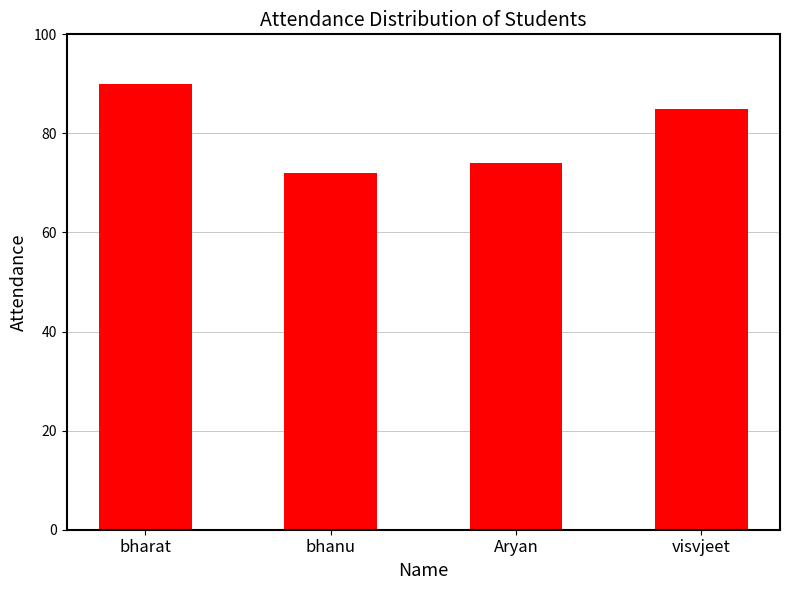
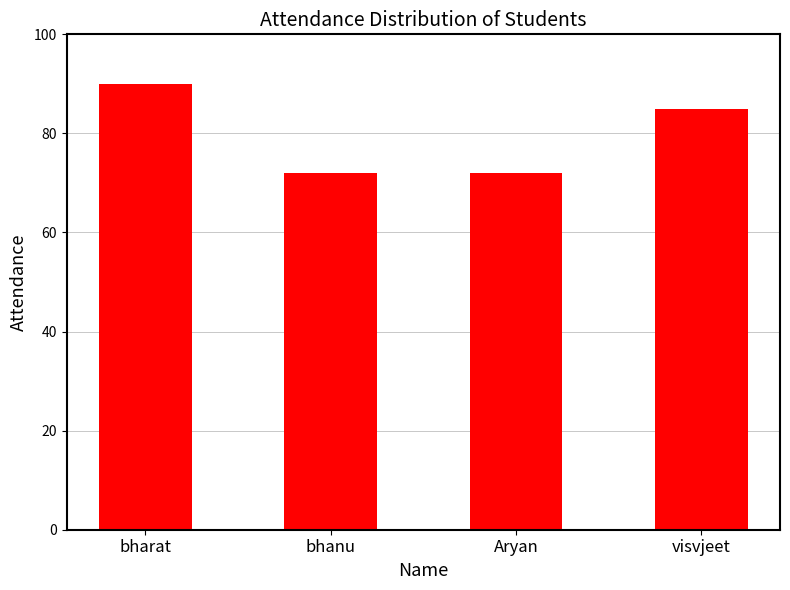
  {
    "bharat": 90,
    "bhanu": 72,
-   "Aryan": 74,
+   "Aryan": 72,
    "visvjeet": 85
  }
